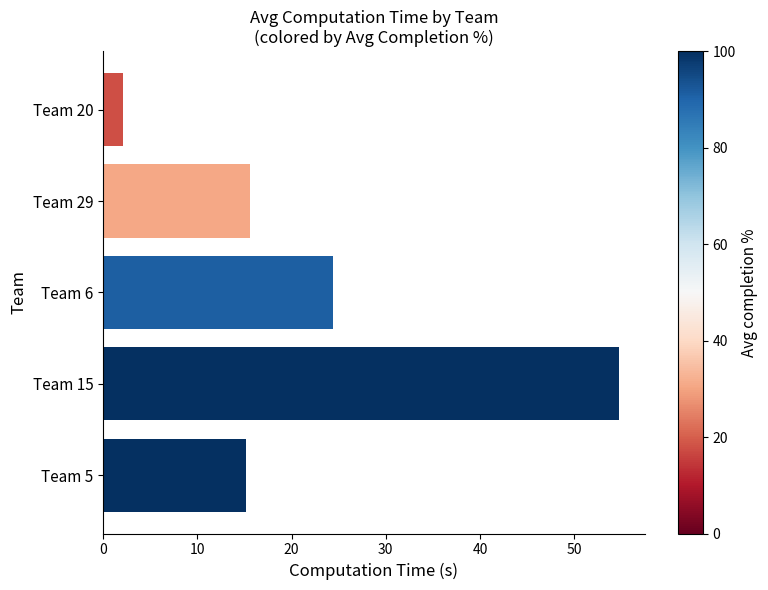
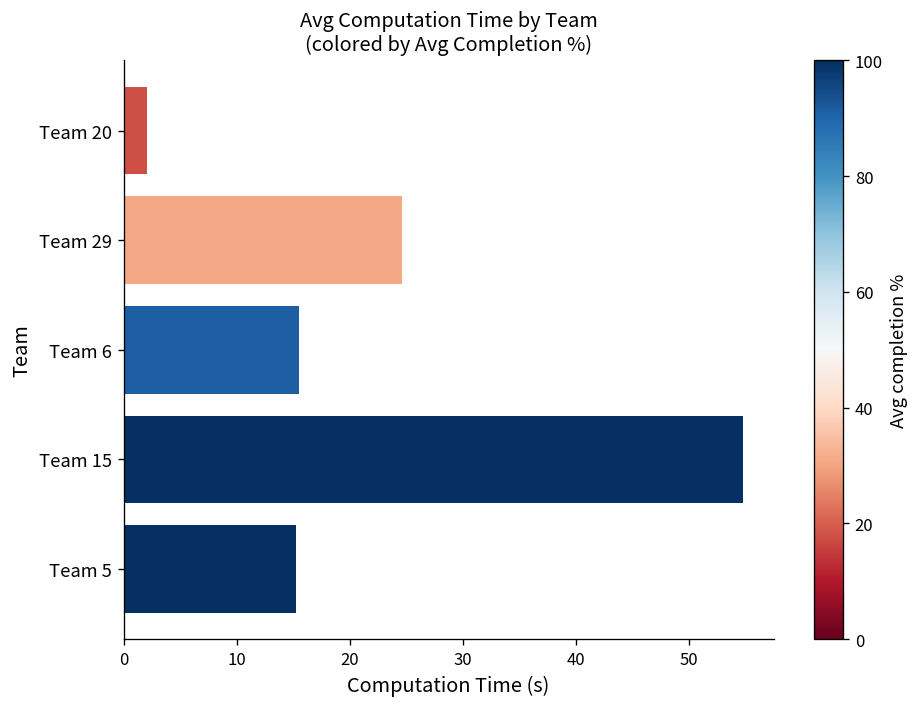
  {
    "Team 20": 2,
-   "Team 29": 16,
-   "Team 6": 24,
+   "Team 29": 25,
+   "Team 6": 16,
    "Team 15": 55,
    "Team 5": 15
  }
